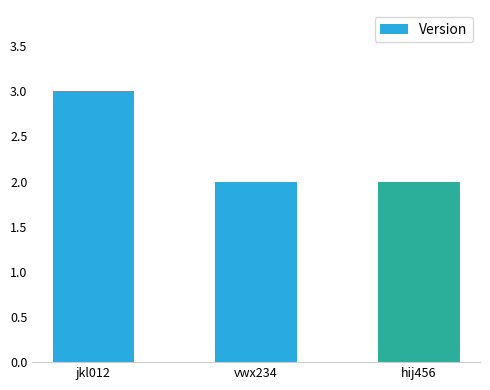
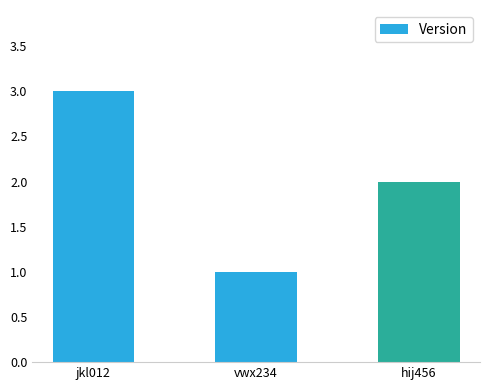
  {
    "jkl012": 3,
-   "vwx234": 2,
+   "vwx234": 1,
    "hij456": 2
  }
